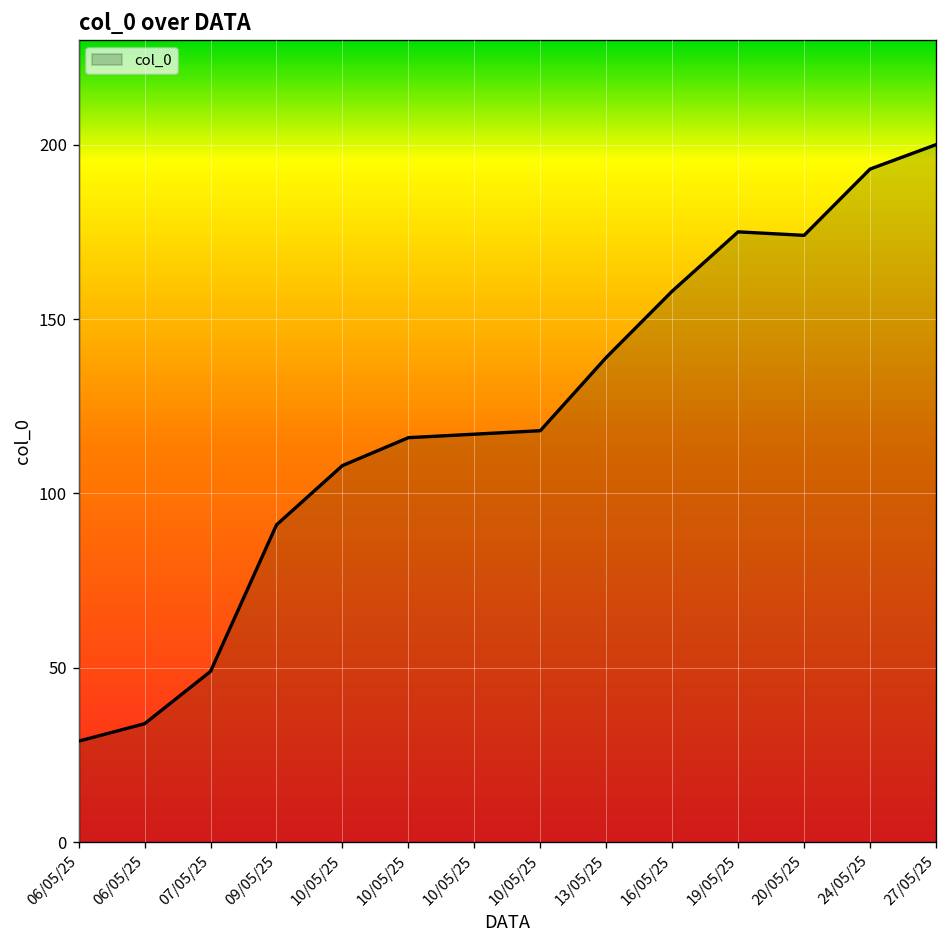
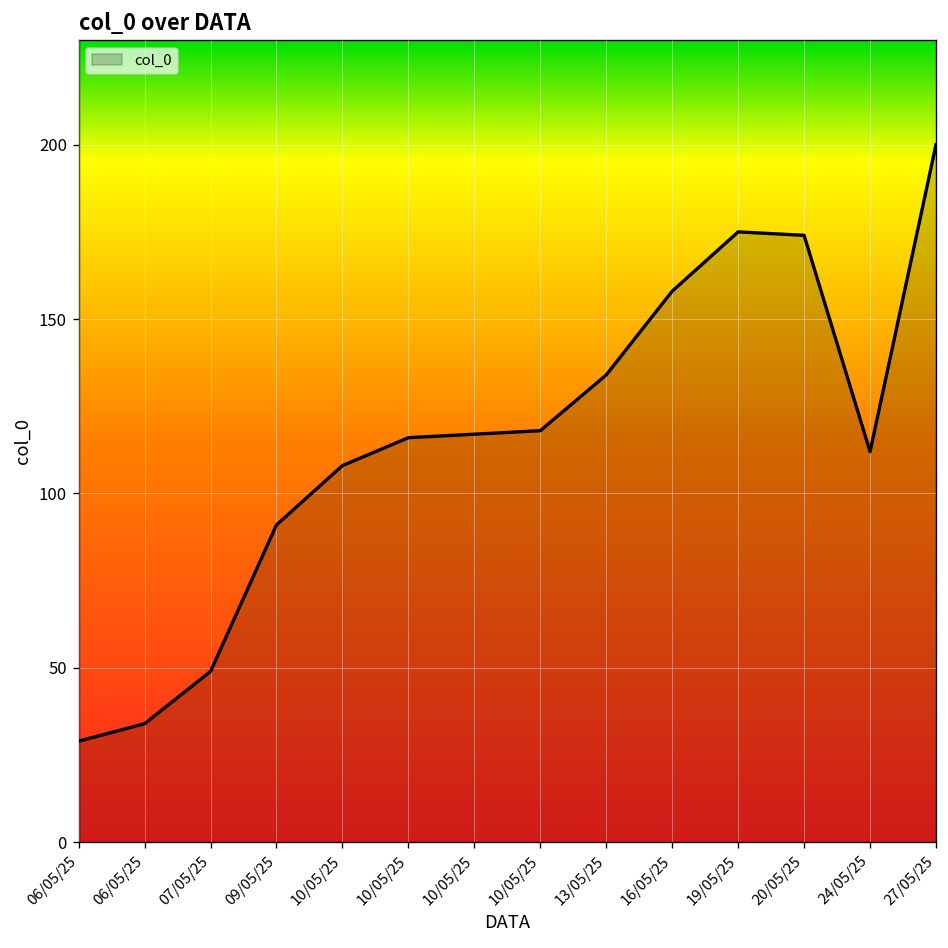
  {
    "07/05/25": 49,
    "09/05/25": 91,
-   "13/05/25": 139,
+   "13/05/25": 134,
    "16/05/25": 158,
    "19/05/25": 175,
    "20/05/25": 174,
-   "24/05/25": 193,
+   "24/05/25": 112,
    "27/05/25": 200
  }
